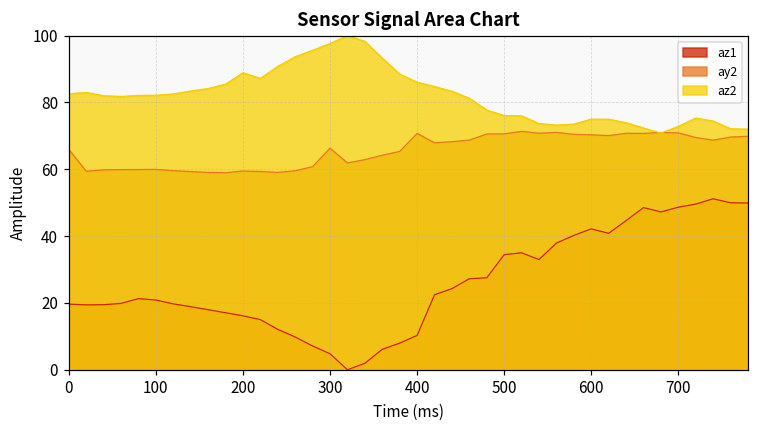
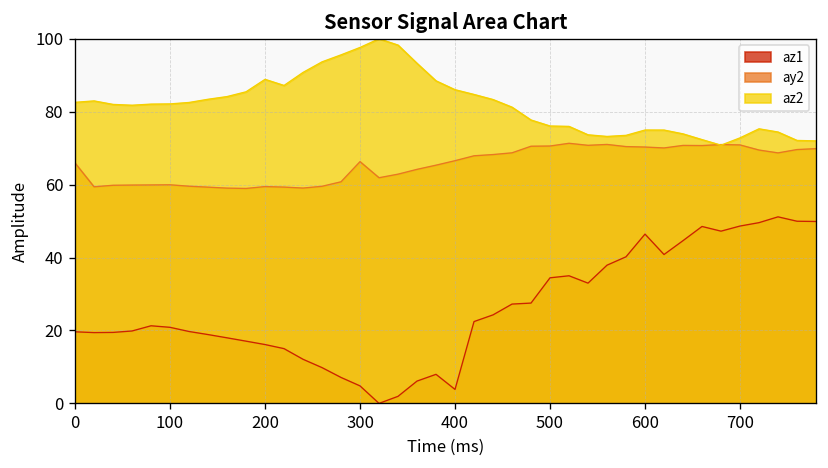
  {
    "az1": {
      "0": 20,
      "100": 21,
      "200": 16,
      "300": 5,
-     "400": 10,
+     "400": 4,
      "500": 34,
-     "600": 42,
+     "600": 46,
      "700": 49
    },
    "ay2": {
      "0": 66,
      "100": 60,
      "200": 59,
      "300": 66,
-     "400": 71,
+     "400": 67,
      "500": 71,
      "600": 70,
      "700": 71
    },
    "az2": {
      "0": 83,
      "100": 82,
      "200": 89,
      "300": 98,
      "400": 86,
      "500": 76,
      "600": 75,
      "700": 73
    }
  }
